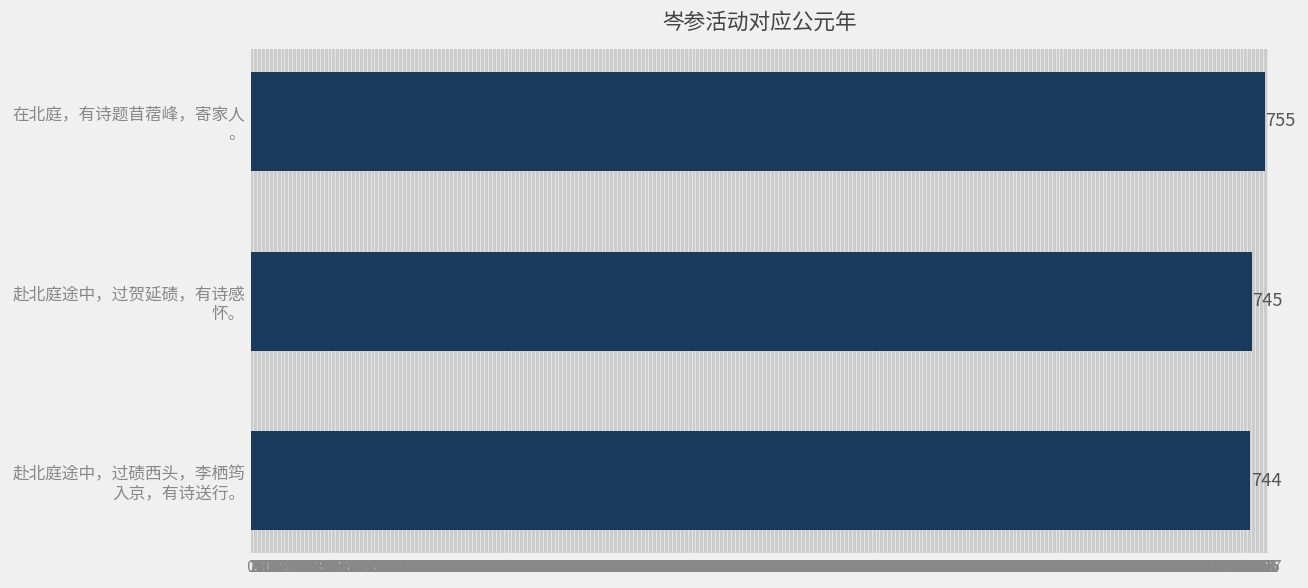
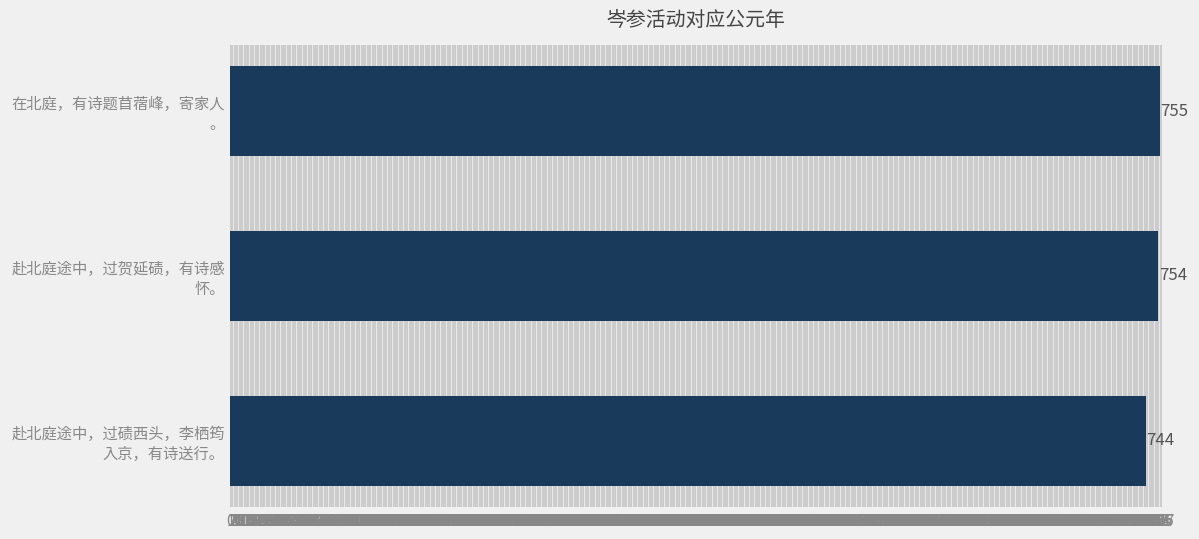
  {
    "在北庭，有诗题苜蓿峰，寄家人 。": 755,
-   "赴北庭途中，过贺延碛，有诗感 怀。": 745,
+   "赴北庭途中，过贺延碛，有诗感 怀。": 754,
    "赴北庭途中，过碛西头，李栖筠 入京，有诗送行。": 744
  }
